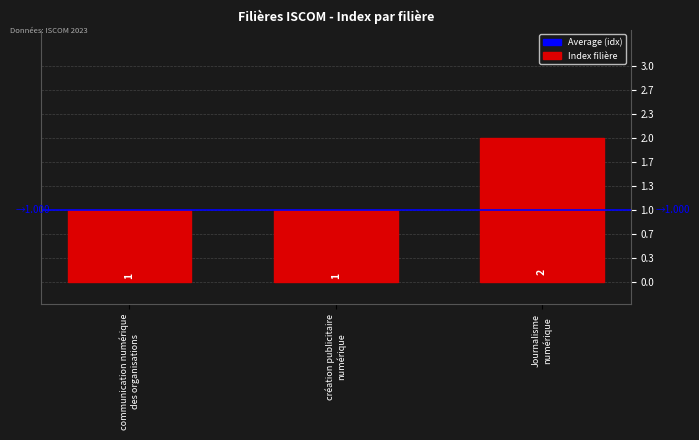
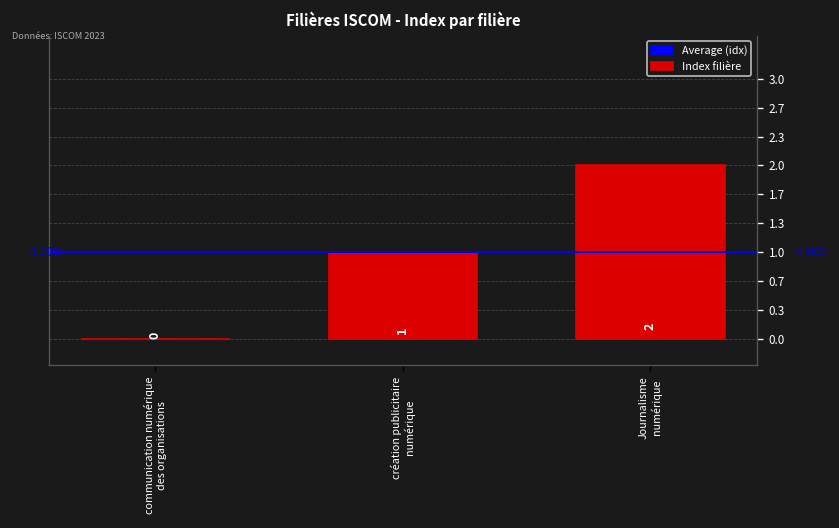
  {
-   "communication numérique des organisations": 1,
+   "communication numérique des organisations": 0,
    "création publicitaire numérique": 1,
    "Journalisme numérique": 2
  }
